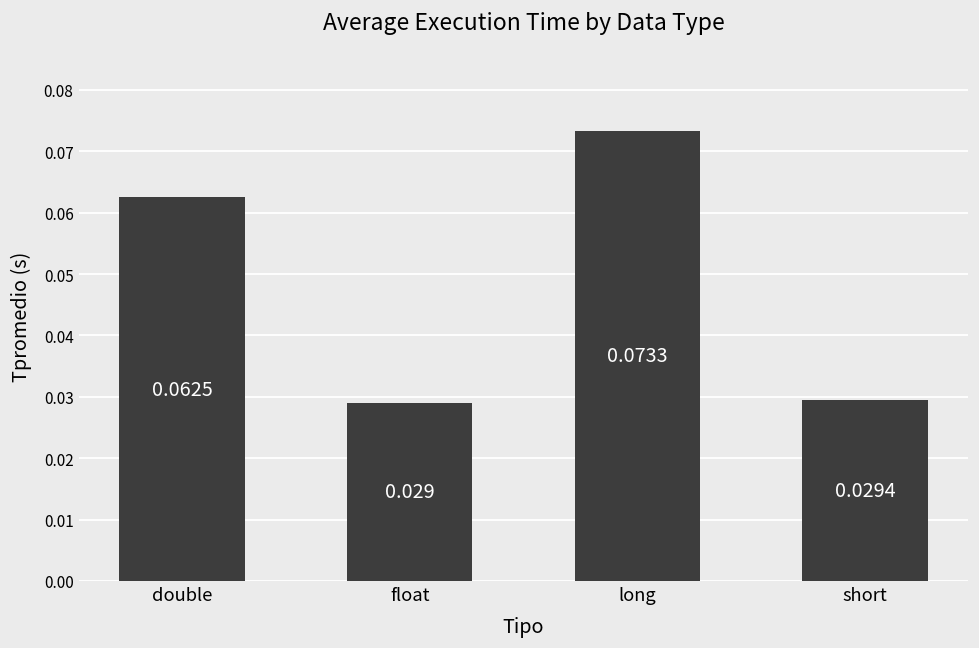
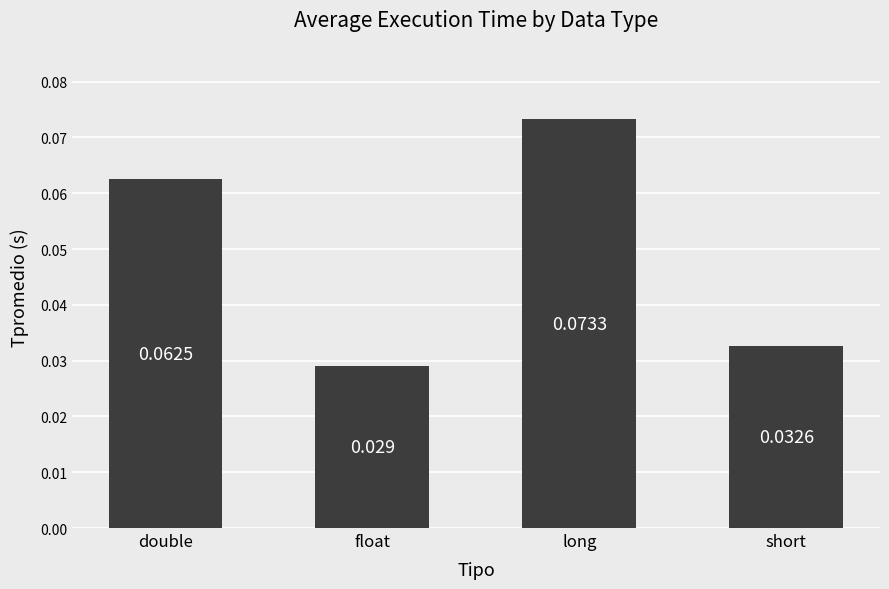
  {
    "double": 0.0625,
    "float": 0.029,
    "long": 0.0733,
-   "short": 0.0294
+   "short": 0.0326
  }
